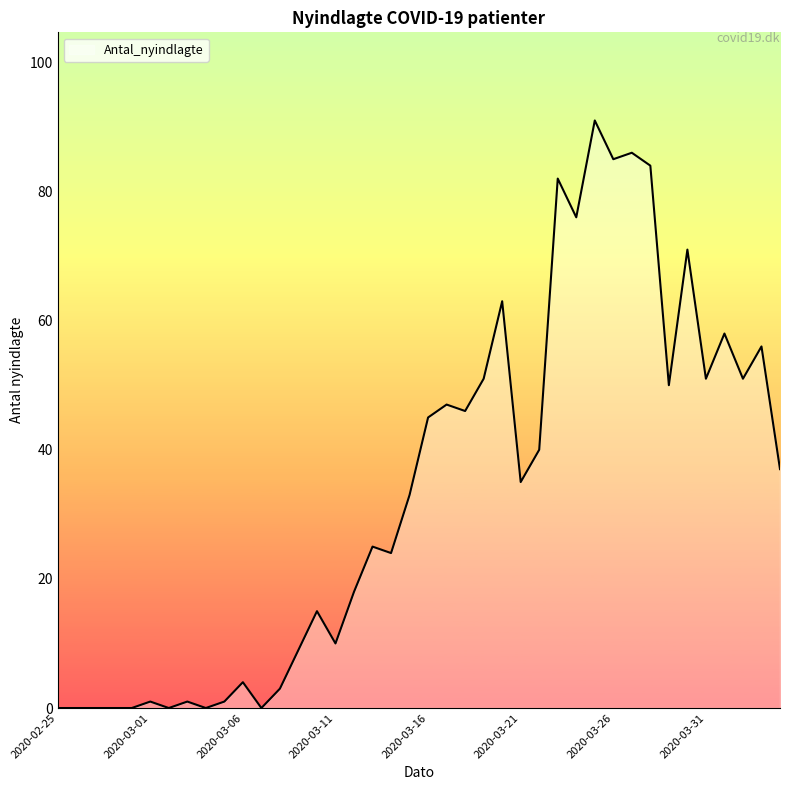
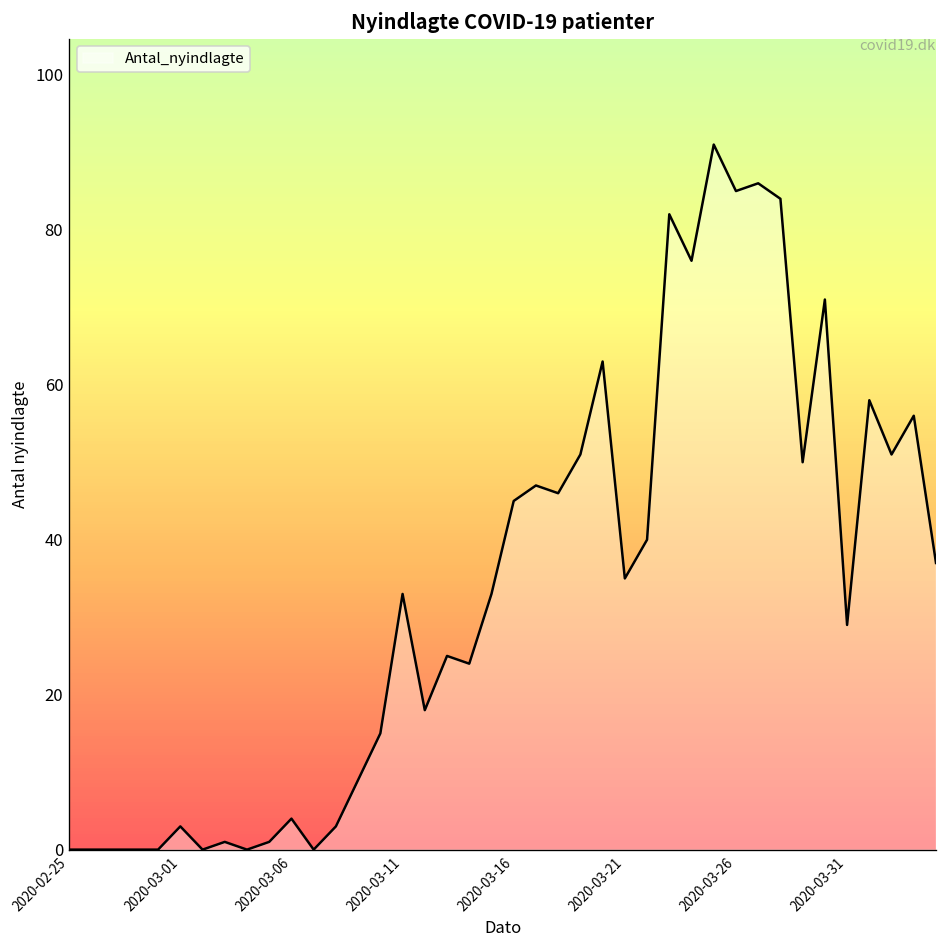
  {
    "2020-02-25": 0,
-   "2020-03-01": 1,
+   "2020-03-01": 3,
    "2020-03-06": 4,
-   "2020-03-11": 10,
+   "2020-03-11": 33,
    "2020-03-16": 45,
    "2020-03-21": 35,
    "2020-03-26": 85,
-   "2020-03-31": 51
+   "2020-03-31": 29
  }
